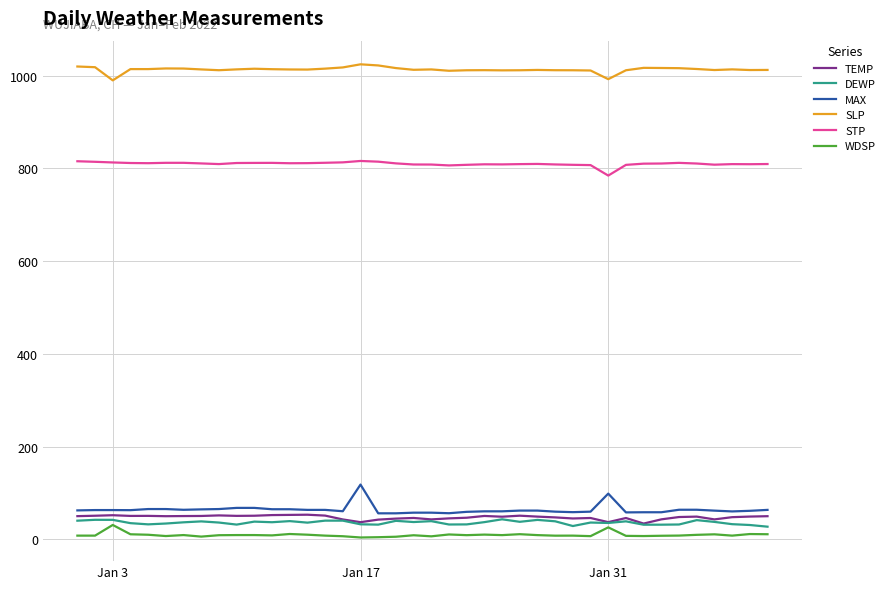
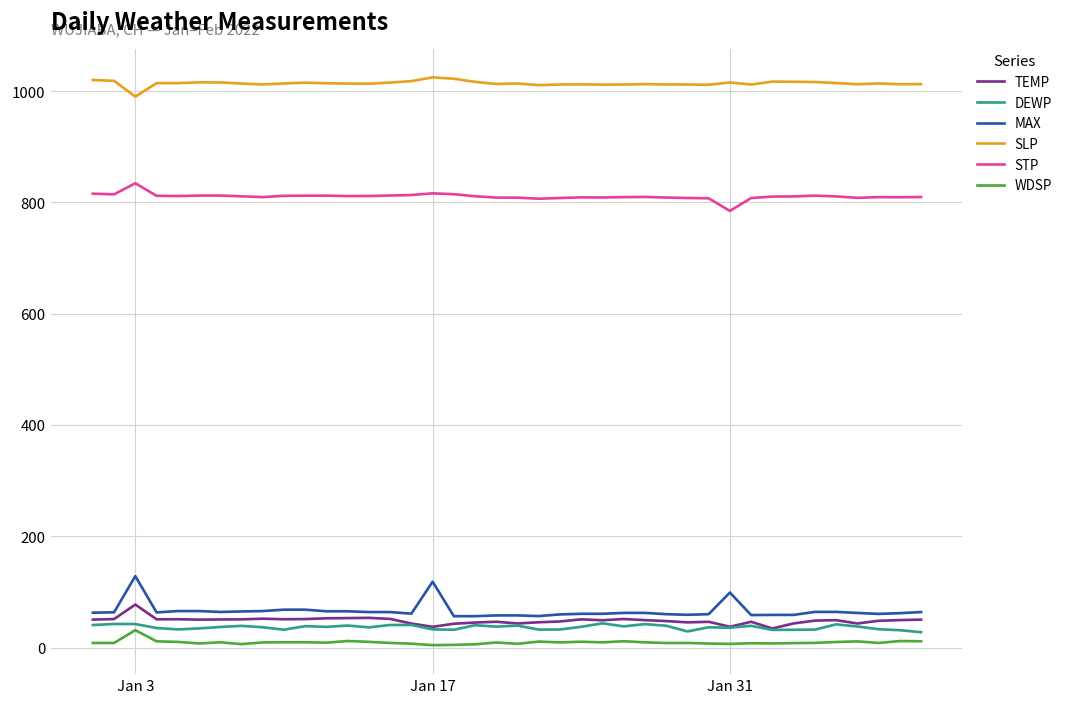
  {
    "TEMP": {
-     "Jan 3": 50
+     "Jan 3": 80
    },
    "DEWP": {
      "Jan 3": 40
    },
    "MAX": {
-     "Jan 3": 60,
+     "Jan 3": 130,
      "Jan 17": 120,
      "Jan 31": 100
    },
    "SLP": {
      "Jan 3": 990,
      "Jan 17": 1020,
-     "Jan 31": 990
+     "Jan 31": 1020
    },
    "STP": {
-     "Jan 3": 810,
+     "Jan 3": 830,
      "Jan 17": 820,
      "Jan 31": 780
    },
    "WDSP": {
      "Jan 3": 30,
      "Jan 17": 0,
-     "Jan 31": 30
+     "Jan 31": 10
    }
  }
